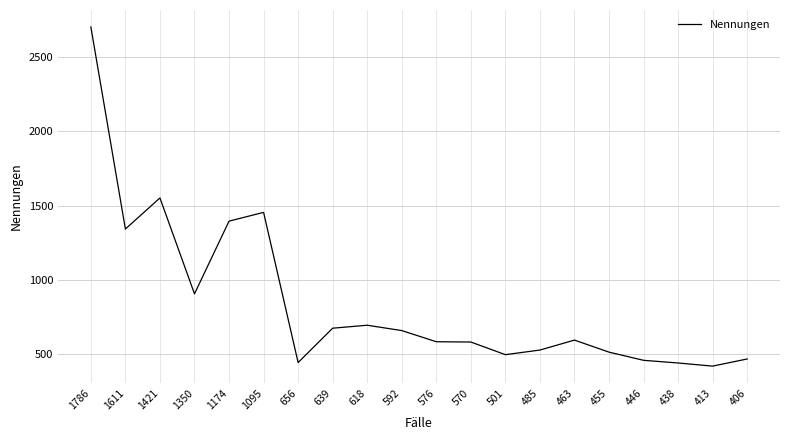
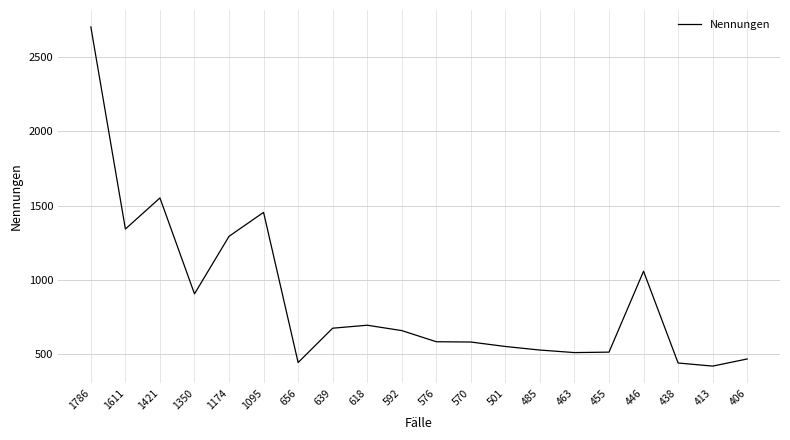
  {
    "1786": 2700,
    "1611": 1340,
    "1421": 1550,
    "1350": 910,
-   "1174": 1400,
+   "1174": 1290,
    "1095": 1450,
    "656": 440,
    "639": 680,
    "618": 700,
    "592": 660,
    "576": 580,
    "570": 580,
-   "501": 500,
+   "501": 550,
    "485": 530,
-   "463": 600,
+   "463": 510,
    "455": 510,
-   "446": 460,
+   "446": 1060,
    "438": 440,
    "413": 420,
    "406": 470
  }
